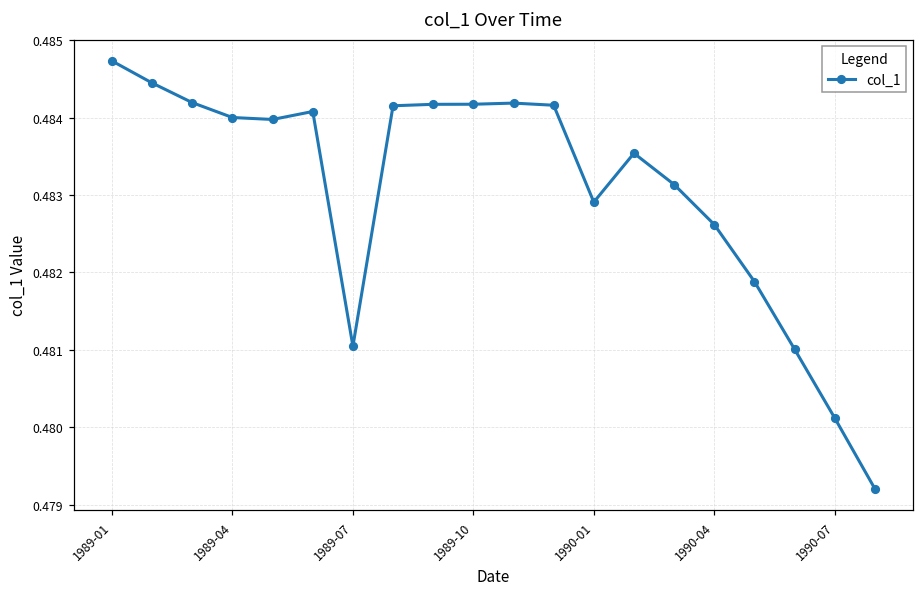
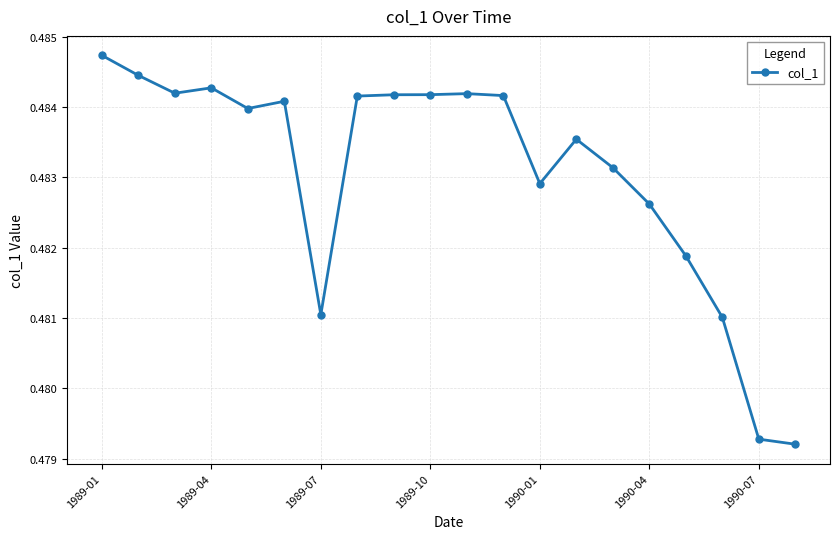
  {
    "1989-01": 0.4847,
-   "1989-04": 0.4840,
+   "1989-04": 0.4843,
    "1989-07": 0.4810,
    "1989-10": 0.4842,
    "1990-01": 0.4829,
    "1990-04": 0.4826,
-   "1990-07": 0.4801
+   "1990-07": 0.4793
  }
